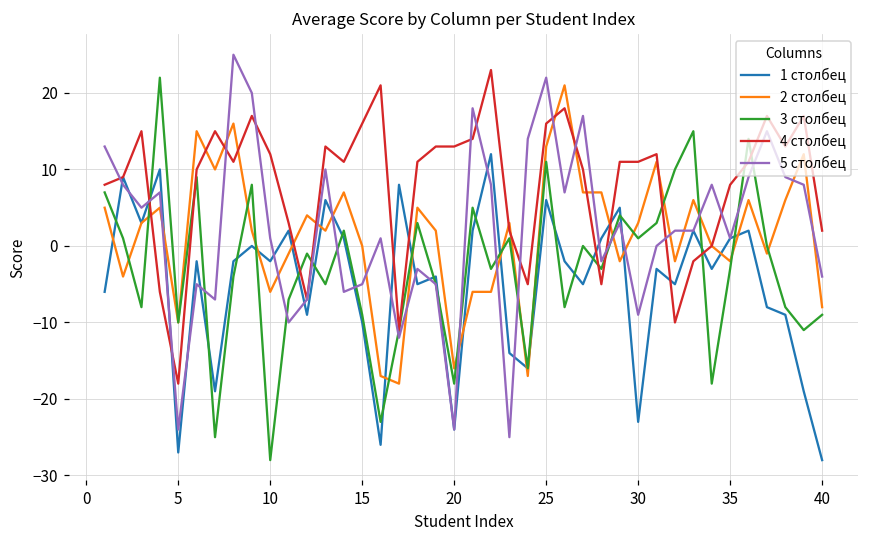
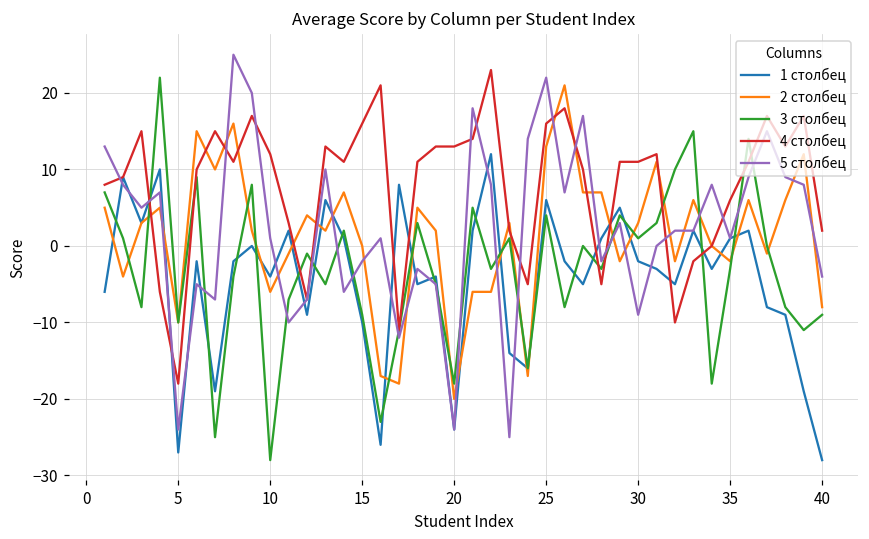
  {
    "1 столбец": {
      "5": -27,
-     "10": -2,
+     "10": -4,
      "15": -10,
      "25": 6,
-     "30": -23,
+     "30": -2,
      "40": -28
    },
    "2 столбец": {
      "10": -6,
      "15": 0,
-     "20": -16,
+     "20": -20,
      "25": 13,
      "30": 3,
      "35": -2,
      "40": -8
    },
    "3 столбец": {
      "10": -28,
      "15": -9,
      "20": -18,
-     "25": 11,
+     "25": 4,
      "30": 1,
      "35": -3,
      "40": -9
    },
    "4 столбец": {
      "5": -18,
      "10": 12,
      "15": 16,
      "20": 13,
      "25": 16,
      "30": 11,
-     "35": 8,
+     "35": 6,
      "40": 2
    },
    "5 столбец": {
      "5": -24,
      "10": 1,
-     "15": -5,
+     "15": -2,
      "25": 22,
      "30": -9,
      "40": -4
    }
  }
